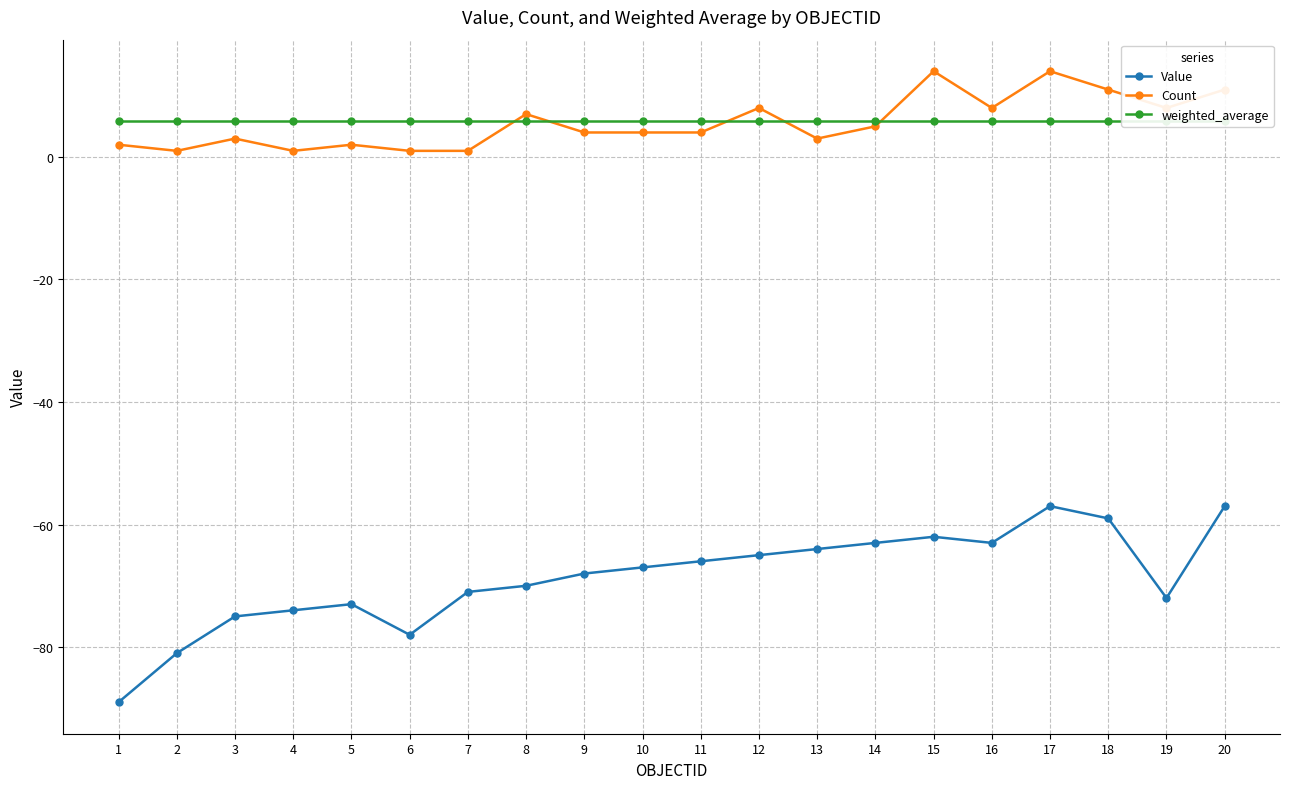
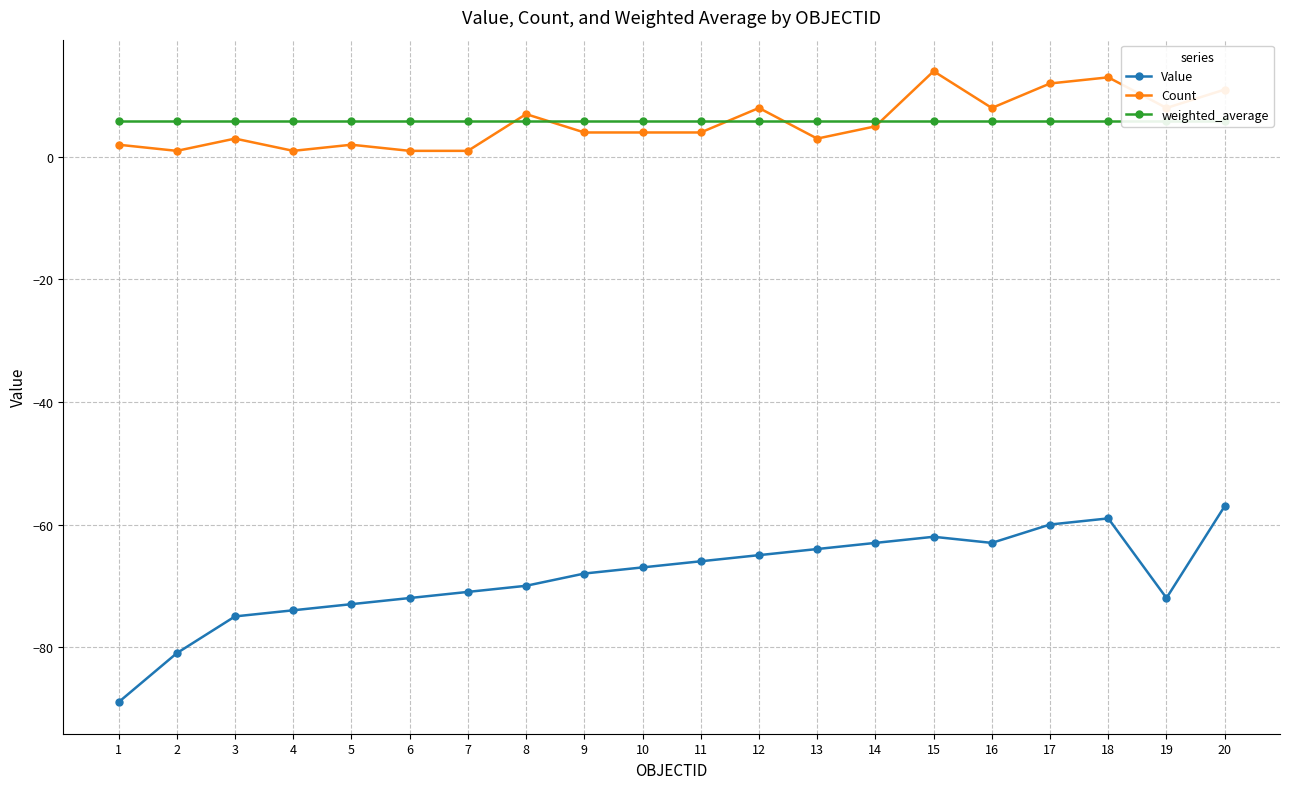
  {
    "Value": {
      "1": -89,
      "2": -81,
      "3": -75,
      "4": -74,
      "5": -73,
-     "6": -78,
+     "6": -72,
      "7": -71,
      "8": -70,
      "9": -68,
      "10": -67,
      "11": -66,
      "12": -65,
      "13": -64,
      "14": -63,
      "15": -62,
      "16": -63,
-     "17": -57,
+     "17": -60,
      "18": -59,
      "19": -72,
      "20": -57
    },
    "Count": {
      "1": 2,
      "2": 1,
      "3": 3,
      "4": 1,
      "5": 2,
      "6": 1,
      "7": 1,
      "8": 7,
      "9": 4,
      "10": 4,
      "11": 4,
      "12": 8,
      "13": 3,
      "14": 5,
      "15": 14,
      "16": 8,
-     "17": 14,
-     "18": 11
+     "17": 12,
+     "18": 13
    },
    "weighted_average": {
      "1": 6,
      "2": 6,
      "3": 6,
      "4": 6,
      "5": 6,
      "6": 6,
      "7": 6,
      "8": 6,
      "9": 6,
      "10": 6,
      "11": 6,
      "12": 6,
      "13": 6,
      "14": 6,
      "15": 6,
      "16": 6,
      "17": 6,
      "18": 6
    }
  }
